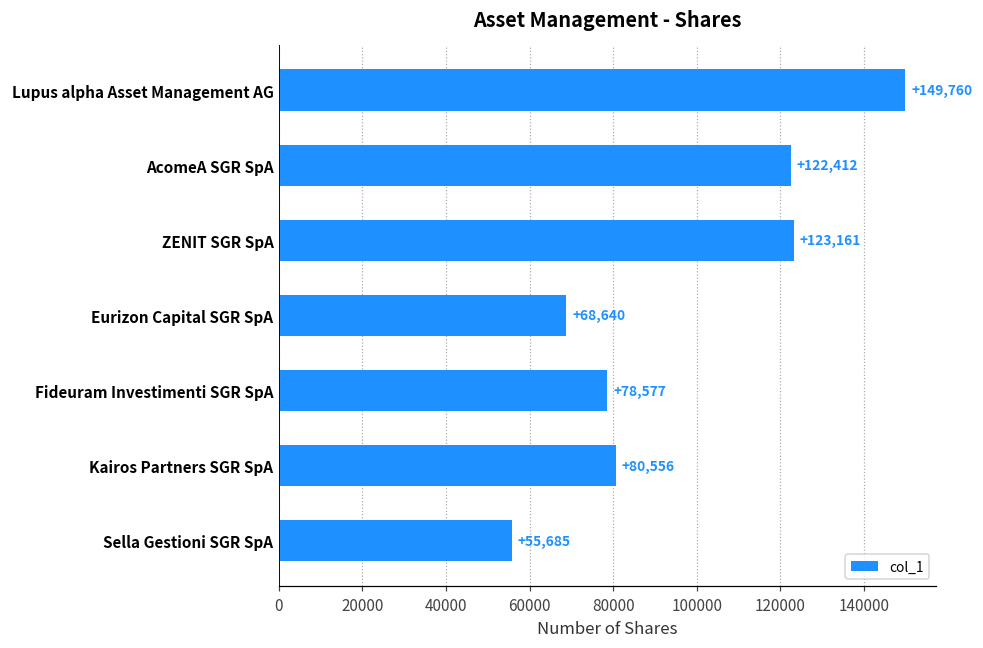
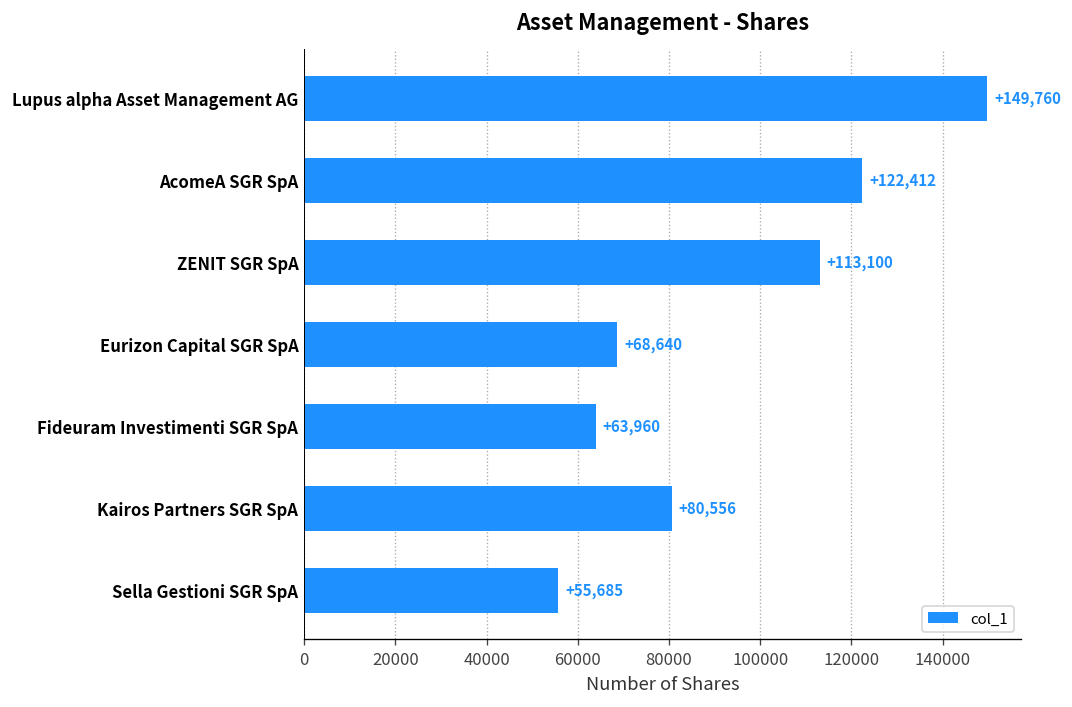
  {
    "Lupus alpha Asset Management AG": "+149,760",
    "AcomeA SGR SpA": "+122,412",
-   "ZENIT SGR SpA": "+123,161",
+   "ZENIT SGR SpA": "+113,100",
    "Eurizon Capital SGR SpA": "+68,640",
-   "Fideuram Investimenti SGR SpA": "+78,577",
+   "Fideuram Investimenti SGR SpA": "+63,960",
    "Kairos Partners SGR SpA": "+80,556",
    "Sella Gestioni SGR SpA": "+55,685"
  }
